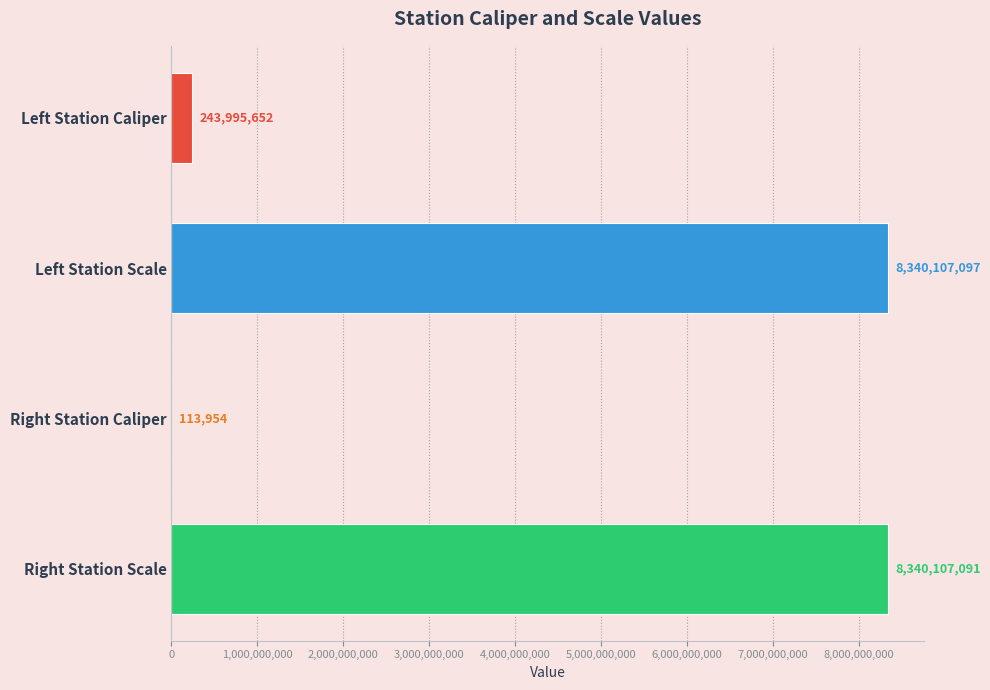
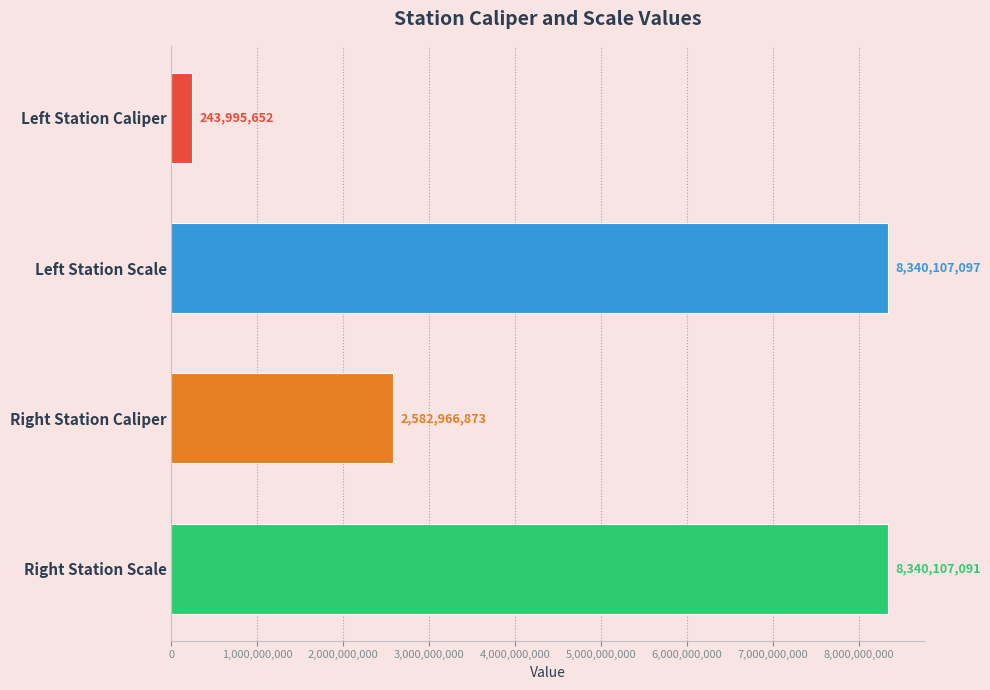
  {
    "Left Station Caliper": "243,995,652",
    "Left Station Scale": "8,340,107,097",
-   "Right Station Caliper": "113,954",
+   "Right Station Caliper": "2,582,966,873",
    "Right Station Scale": "8,340,107,091"
  }
